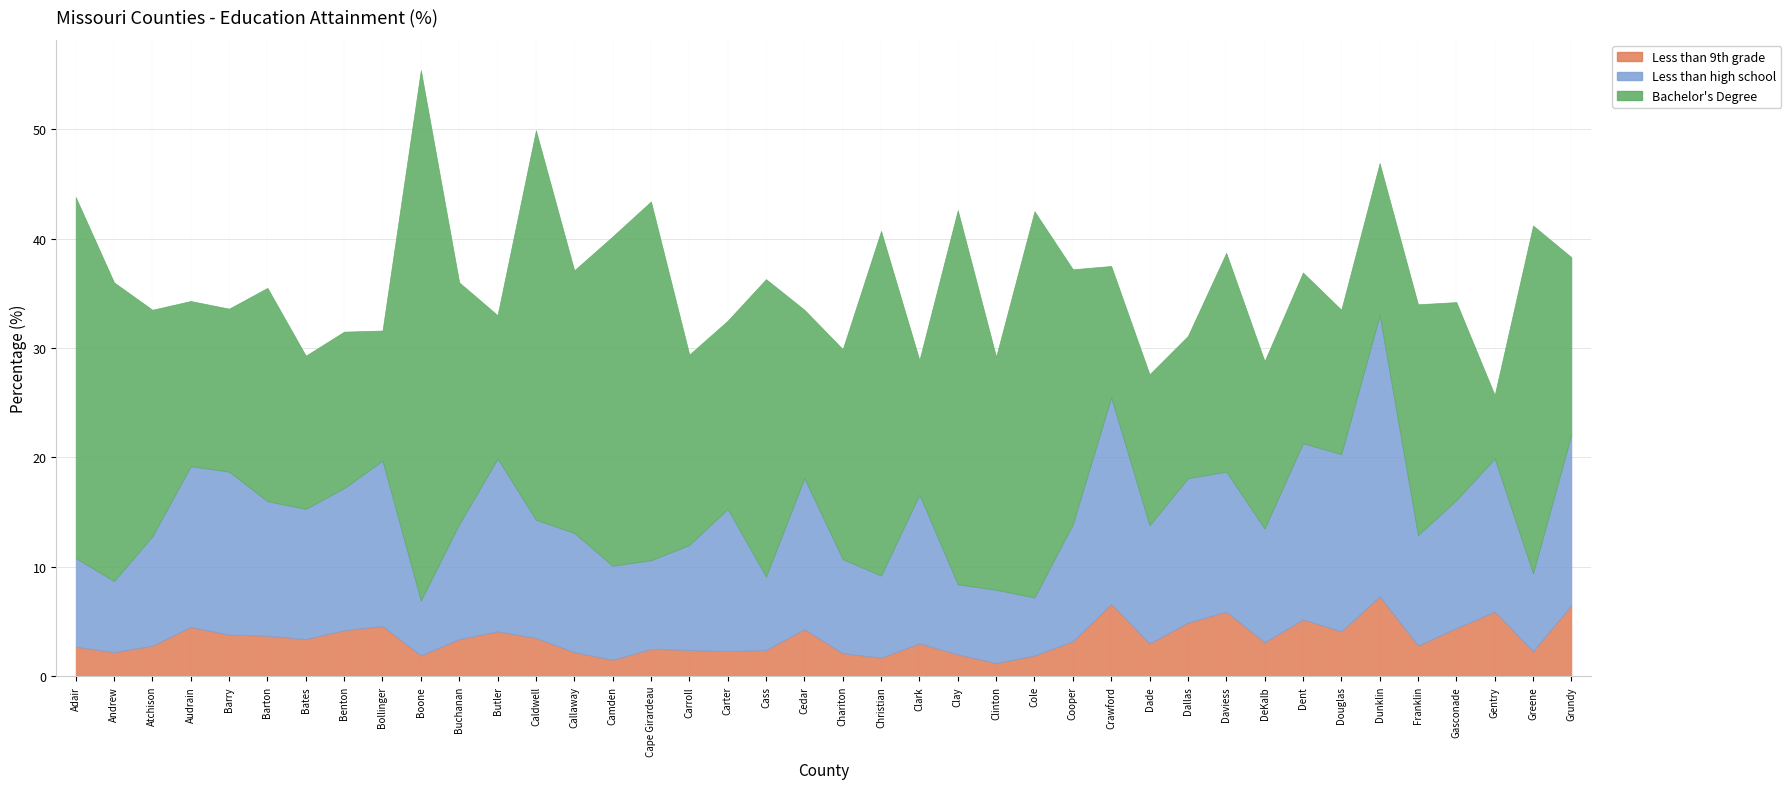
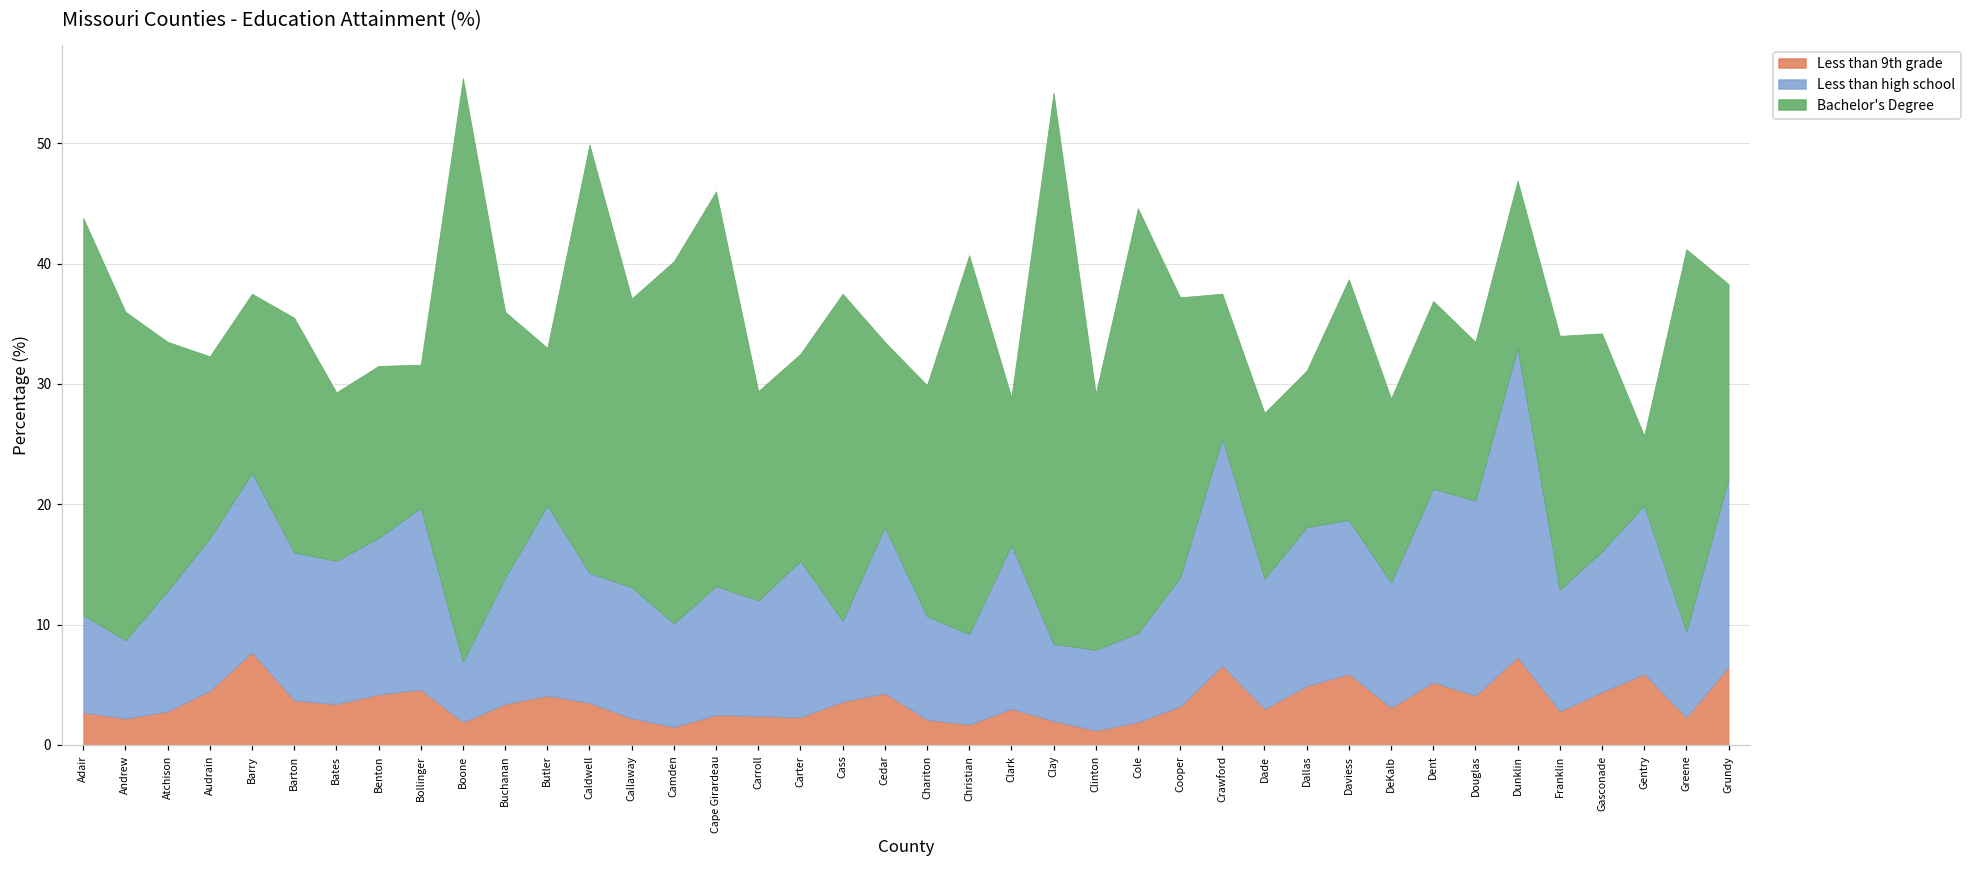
  {
    "Less than 9th grade": {
      "Adair": 2.7,
      "Andrew": 2.2,
      "Atchison": 2.8,
      "Audrain": 4.5,
-     "Barry": 3.8,
+     "Barry": 7.7,
      "Barton": 3.7,
      "Bates": 3.4,
      "Benton": 4.2,
      "Bollinger": 4.6,
      "Boone": 1.9,
      "Buchanan": 3.4,
      "Butler": 4.1,
      "Caldwell": 3.5,
      "Callaway": 2.2,
      "Camden": 1.5,
      "Cape Girardeau": 2.5,
      "Carroll": 2.4,
      "Carter": 2.3,
-     "Cass": 2.4,
+     "Cass": 3.6,
      "Cedar": 4.3,
      "Chariton": 2.1,
      "Christian": 1.7,
      "Clark": 3.0,
      "Clay": 2.0,
      "Clinton": 1.2,
      "Cole": 1.9,
      "Cooper": 3.2,
      "Crawford": 6.6,
      "Dade": 3.0,
      "Dallas": 4.9,
      "Daviess": 5.9,
      "DeKalb": 3.1,
      "Dent": 5.2,
      "Douglas": 4.1,
      "Dunklin": 7.3,
      "Franklin": 2.8,
      "Gasconade": 4.4,
      "Gentry": 5.9,
      "Greene": 2.3,
      "Grundy": 6.5
    },
    "Less than high school": {
      "Adair": 8.1,
      "Andrew": 6.5,
      "Atchison": 10.0,
-     "Audrain": 14.7,
+     "Audrain": 12.7,
      "Barry": 14.9,
      "Barton": 12.3,
      "Bates": 11.9,
      "Benton": 13.0,
      "Bollinger": 15.1,
      "Boone": 5.0,
      "Buchanan": 10.5,
      "Butler": 15.8,
      "Caldwell": 10.8,
      "Callaway": 10.9,
      "Camden": 8.6,
-     "Cape Girardeau": 8.1,
+     "Cape Girardeau": 10.7,
      "Carroll": 9.6,
      "Carter": 13.0,
      "Cass": 6.7,
      "Cedar": 13.8,
      "Chariton": 8.6,
      "Christian": 7.5,
      "Clark": 13.6,
      "Clay": 6.4,
      "Clinton": 6.7,
-     "Cole": 5.3,
+     "Cole": 7.4,
      "Cooper": 10.7,
      "Crawford": 18.9,
      "Dade": 10.8,
      "Dallas": 13.2,
      "Daviess": 12.8,
      "DeKalb": 10.4,
      "Dent": 16.1,
      "Douglas": 16.2,
      "Dunklin": 25.7,
      "Franklin": 10.1,
      "Gasconade": 11.7,
      "Gentry": 14.0,
      "Greene": 7.1,
      "Grundy": 15.6
    },
    "Bachelor's Degree": {
      "Adair": 33.0,
      "Andrew": 27.3,
      "Atchison": 20.7,
      "Audrain": 15.1,
      "Barry": 14.9,
      "Barton": 19.5,
      "Bates": 14.0,
      "Benton": 14.3,
      "Bollinger": 11.9,
      "Boone": 48.5,
      "Buchanan": 22.1,
      "Butler": 13.1,
      "Caldwell": 35.6,
      "Callaway": 24.0,
      "Camden": 30.1,
      "Cape Girardeau": 32.8,
      "Carroll": 17.4,
      "Carter": 17.2,
      "Cass": 27.2,
      "Cedar": 15.4,
      "Chariton": 19.2,
      "Christian": 31.5,
      "Clark": 12.3,
-     "Clay": 34.2,
+     "Clay": 45.8,
      "Clinton": 21.3,
      "Cole": 35.3,
      "Cooper": 23.3,
      "Crawford": 12.0,
      "Dade": 13.8,
      "Dallas": 13.0,
      "Daviess": 20.0,
      "DeKalb": 15.3,
      "Dent": 15.6,
      "Douglas": 13.2,
      "Dunklin": 13.9,
      "Franklin": 21.1,
      "Gasconade": 18.1,
      "Gentry": 5.8,
      "Greene": 31.8,
      "Grundy": 16.2
    }
  }
